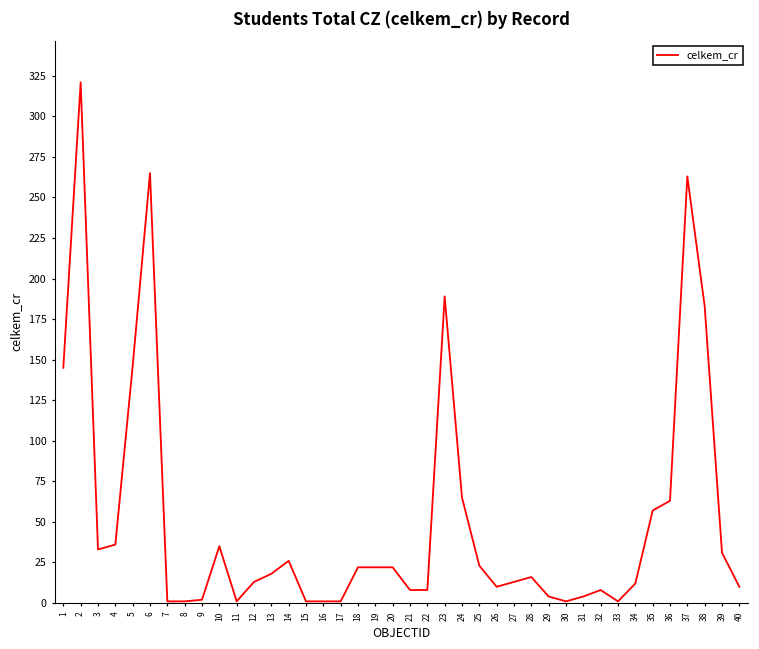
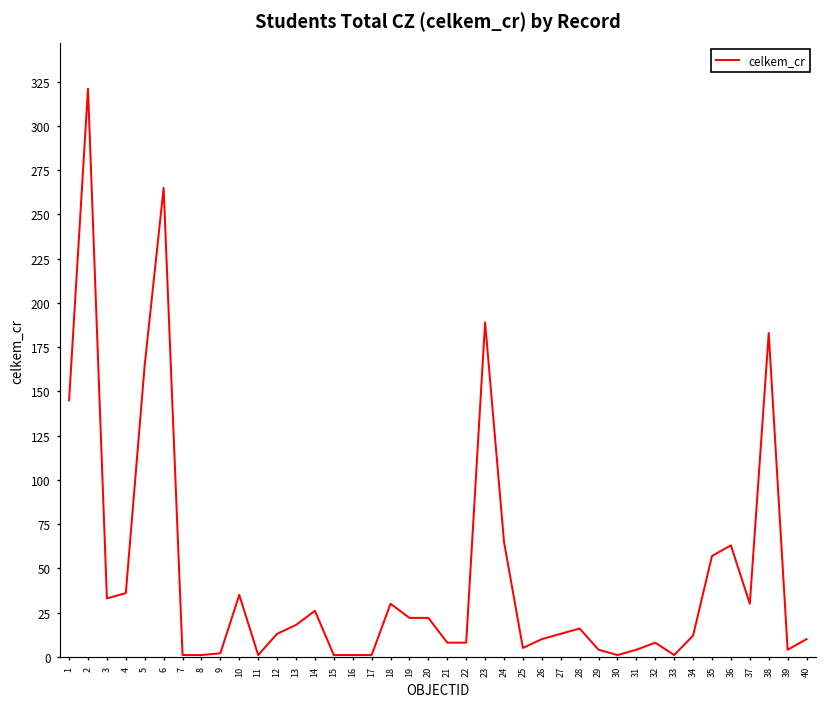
  {
    "1": 145,
    "2": 321,
    "3": 33,
    "4": 36,
-   "5": 146,
+   "5": 165,
    "6": 265,
    "7": 1,
    "8": 1,
    "9": 2,
    "10": 35,
    "11": 1,
    "12": 13,
    "13": 18,
    "14": 26,
    "15": 1,
    "16": 1,
    "17": 1,
-   "18": 22,
+   "18": 30,
    "19": 22,
    "20": 22,
    "21": 8,
    "22": 8,
    "23": 189,
    "24": 65,
-   "25": 23,
+   "25": 5,
    "26": 10,
    "27": 13,
    "28": 16,
    "29": 4,
    "30": 1,
    "31": 4,
    "32": 8,
    "33": 1,
    "34": 12,
    "35": 57,
    "36": 63,
-   "37": 263,
+   "37": 30,
    "38": 183,
-   "39": 31,
+   "39": 4,
    "40": 10
  }
